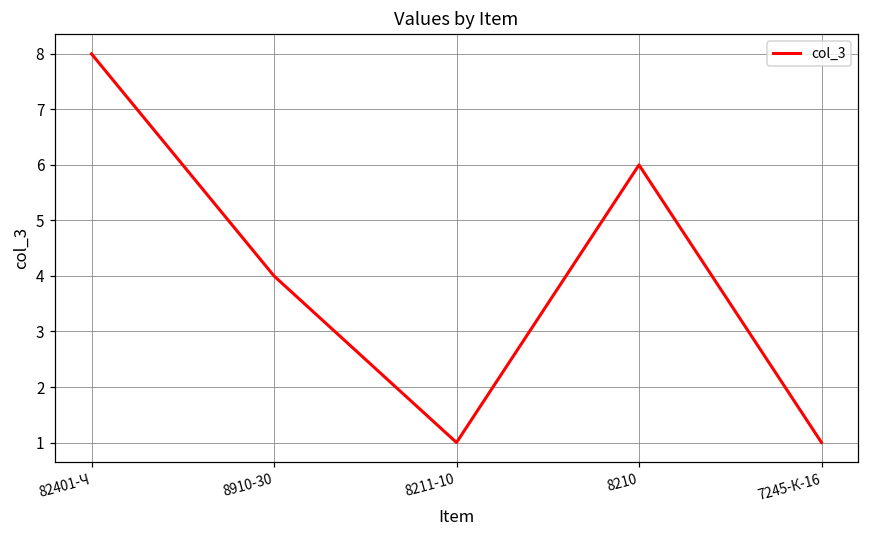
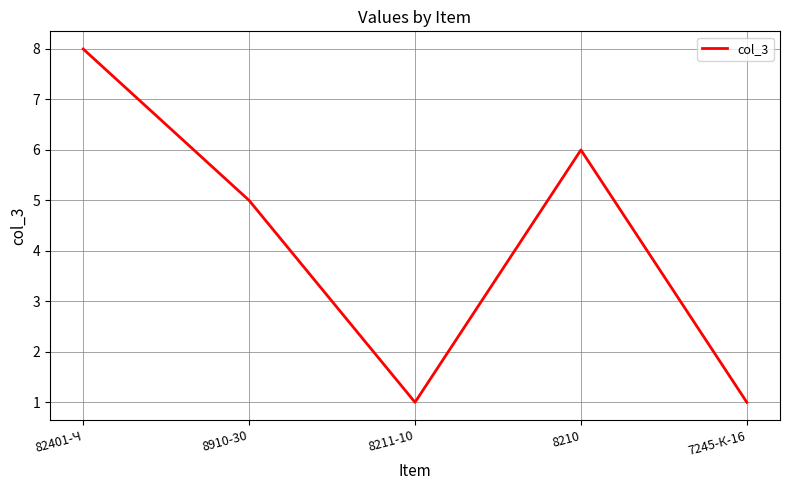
  {
    "82401-Ч": 8,
-   "8910-30": 4,
+   "8910-30": 5,
    "8211-10": 1,
    "8210": 6,
    "7245-К-16": 1
  }
